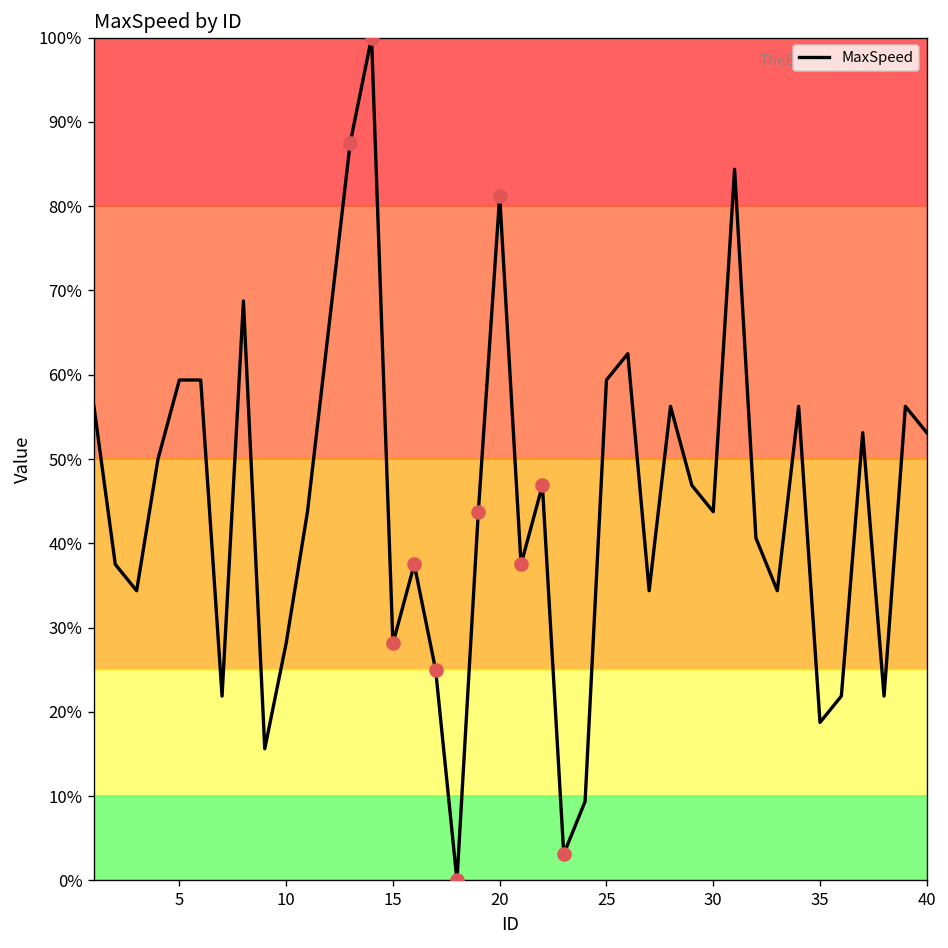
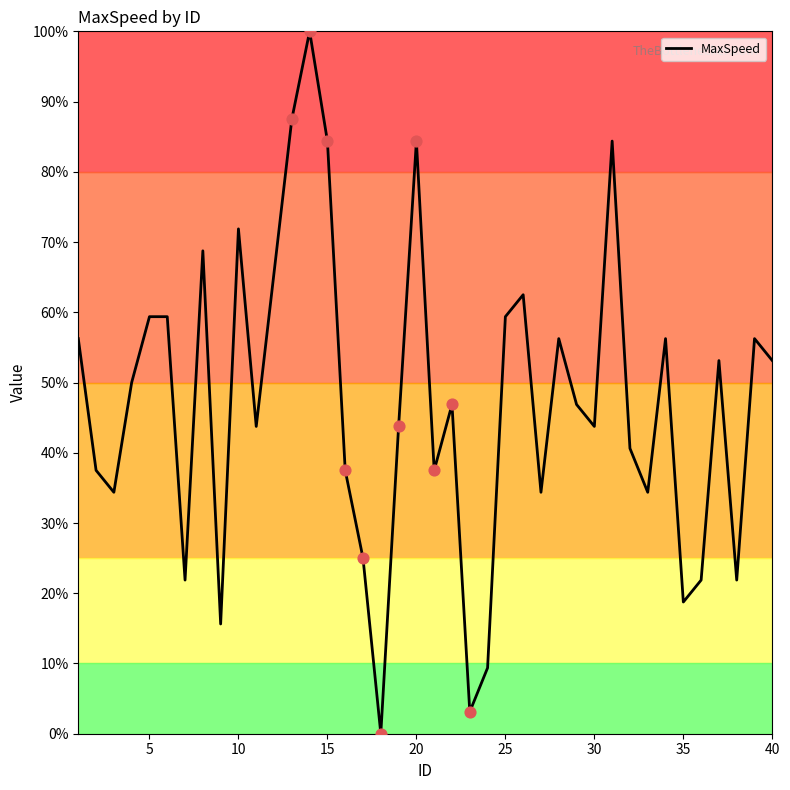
  {
    "MaxSpeed": {
      "5": "59%",
-     "10": "28%",
-     "15": "28%",
-     "20": "81%",
+     "10": "72%",
+     "15": "84%",
+     "20": "84%",
      "25": "59%",
      "30": "44%",
      "35": "19%",
      "40": "53%"
    }
  }
